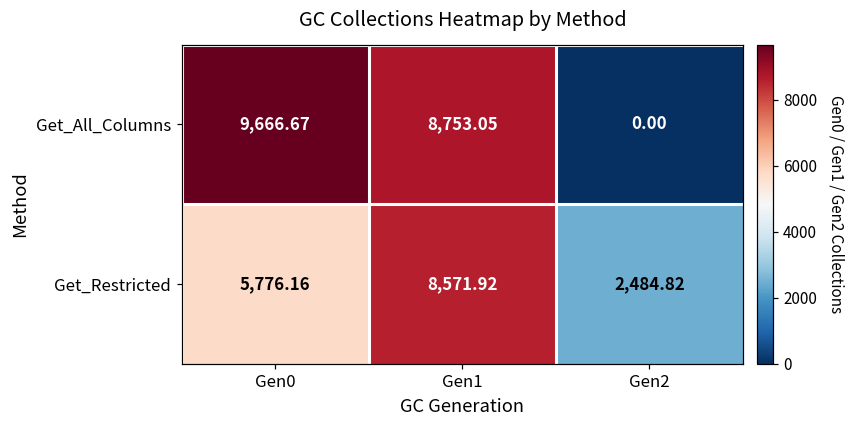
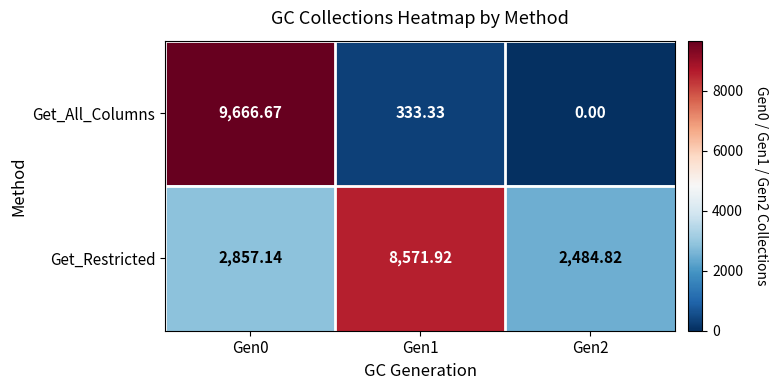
  {
    "Get_All_Columns": {
      "Gen0": "9,666.67",
-     "Gen1": "8,753.05",
+     "Gen1": "333.33",
      "Gen2": "0.00"
    },
    "Get_Restricted": {
-     "Gen0": "5,776.16",
+     "Gen0": "2,857.14",
      "Gen1": "8,571.92",
      "Gen2": "2,484.82"
    }
  }
